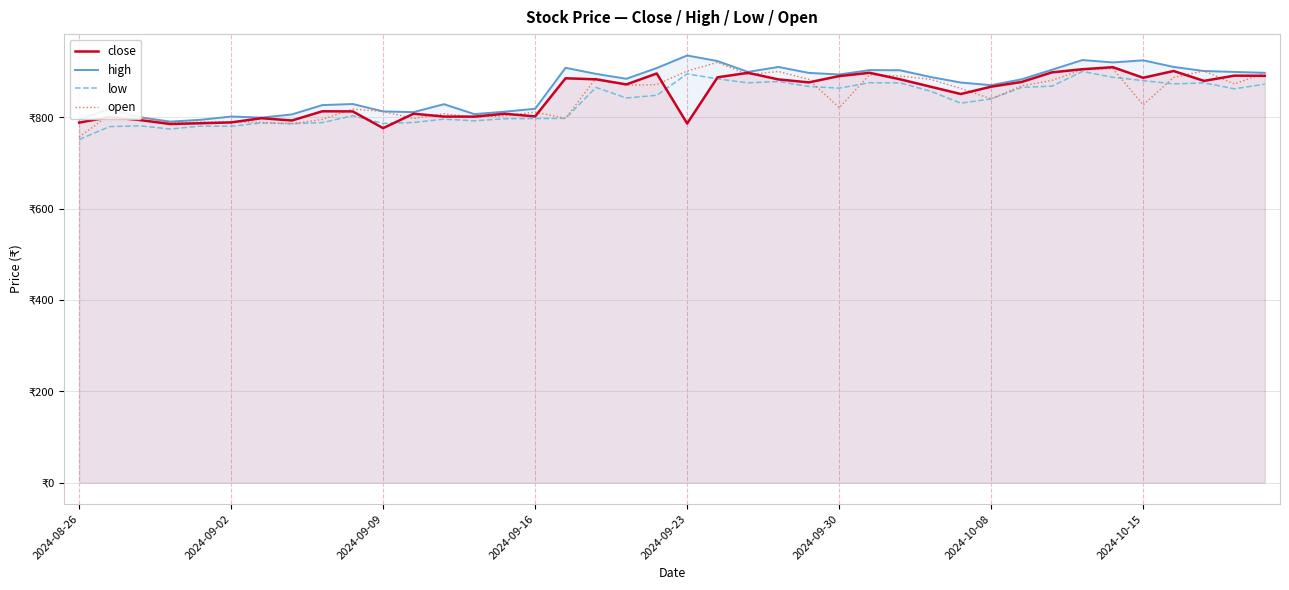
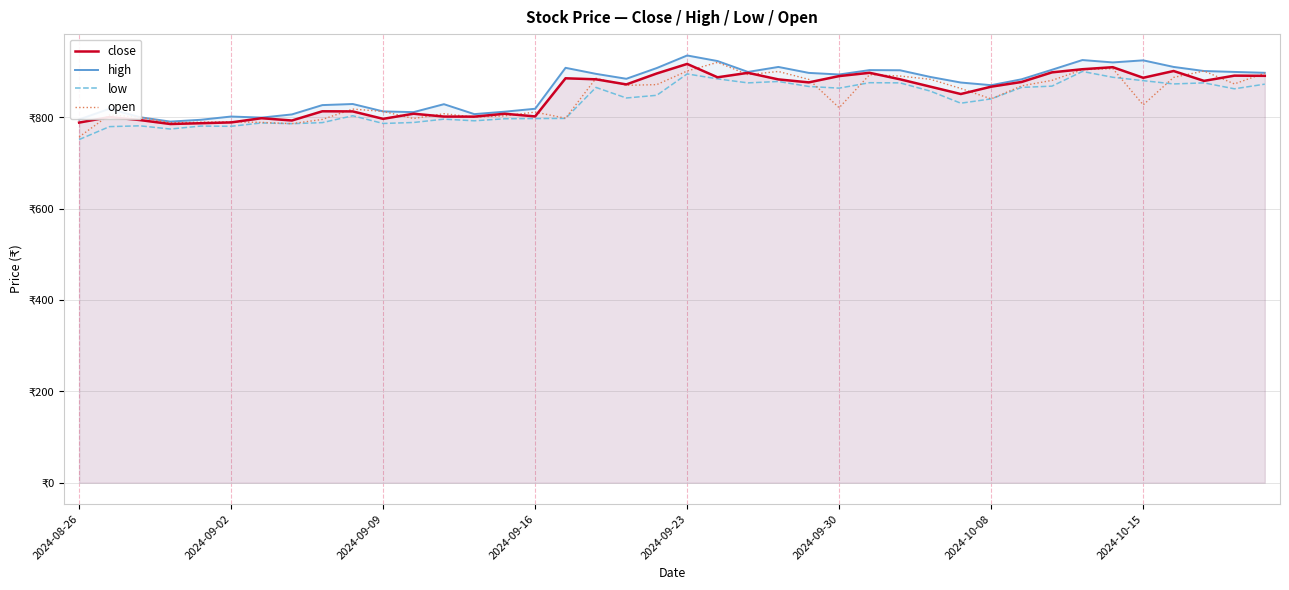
  {
    "close": {
      "2024-08-26": "₹790",
-     "2024-09-09": "₹780",
-     "2024-09-23": "₹790",
+     "2024-09-09": "₹800",
+     "2024-09-23": "₹920",
      "2024-10-15": "₹890"
    },
    "open": {
      "2024-08-26": "₹760",
      "2024-09-16": "₹810",
      "2024-09-23": "₹900",
      "2024-09-30": "₹820",
      "2024-10-15": "₹830"
    }
  }
